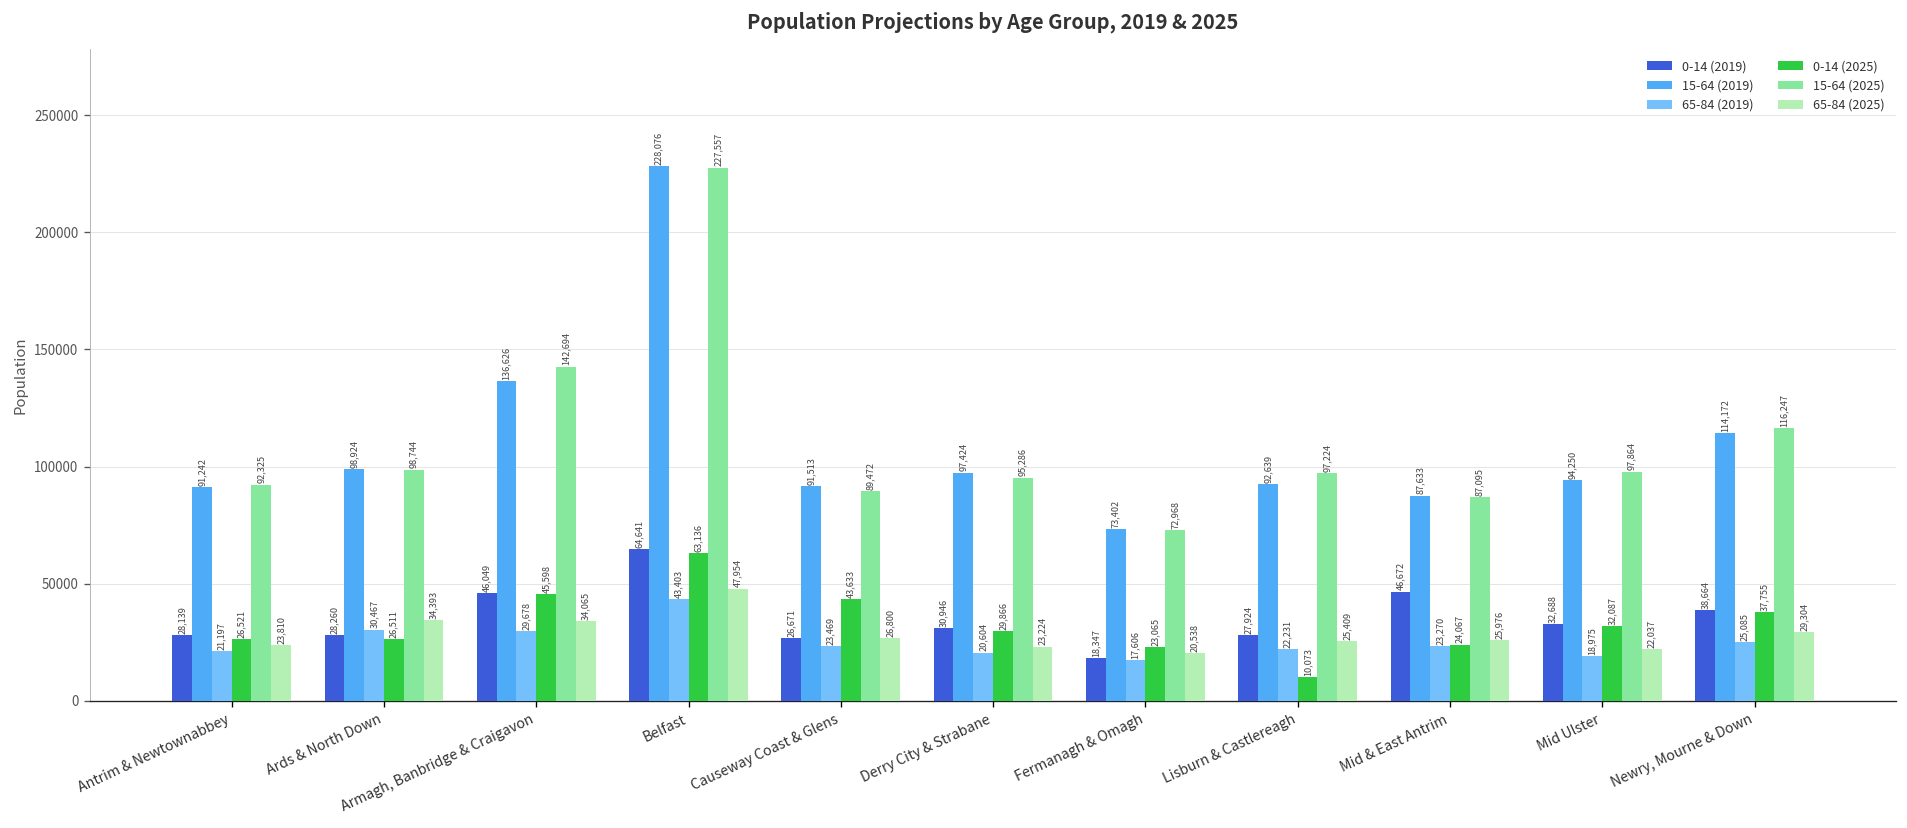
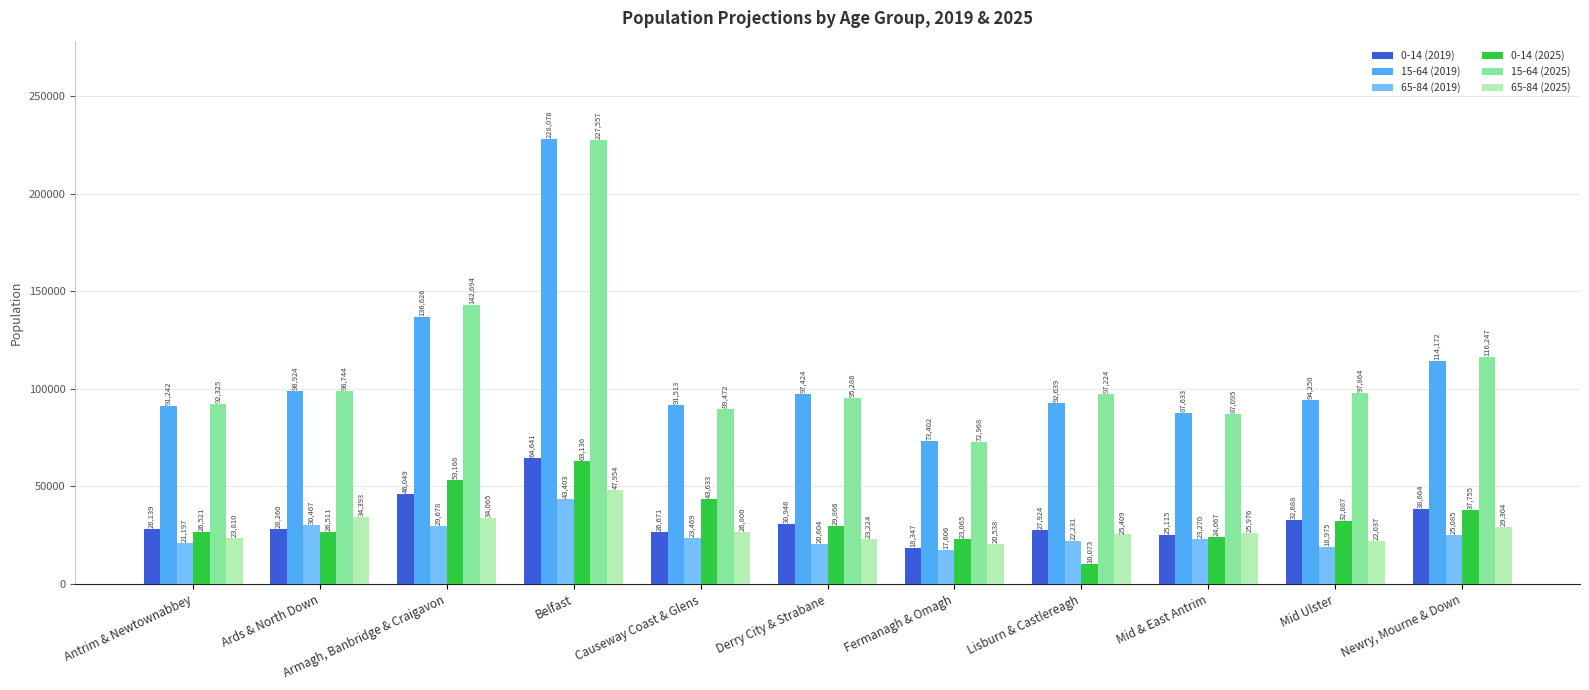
  {
    "0-14 (2019)": {
      "Antrim & Newtownabbey": "28,139",
      "Ards & North Down": "28,260",
      "Armagh, Banbridge & Craigavon": "46,049",
      "Belfast": "64,641",
      "Causeway Coast & Glens": "26,671",
      "Derry City & Strabane": "30,946",
      "Fermanagh & Omagh": "18,347",
      "Lisburn & Castlereagh": "27,924",
-     "Mid & East Antrim": "46,672",
+     "Mid & East Antrim": "25,115",
      "Mid Ulster": "32,688",
      "Newry, Mourne & Down": "38,664"
    },
    "0-14 (2025)": {
      "Antrim & Newtownabbey": "26,521",
      "Ards & North Down": "26,511",
-     "Armagh, Banbridge & Craigavon": "45,598",
+     "Armagh, Banbridge & Craigavon": "53,168",
      "Belfast": "63,136",
      "Causeway Coast & Glens": "43,633",
      "Derry City & Strabane": "29,866",
      "Fermanagh & Omagh": "23,065",
      "Lisburn & Castlereagh": "10,073",
      "Mid & East Antrim": "24,067",
      "Mid Ulster": "32,087",
      "Newry, Mourne & Down": "37,755"
    }
  }
